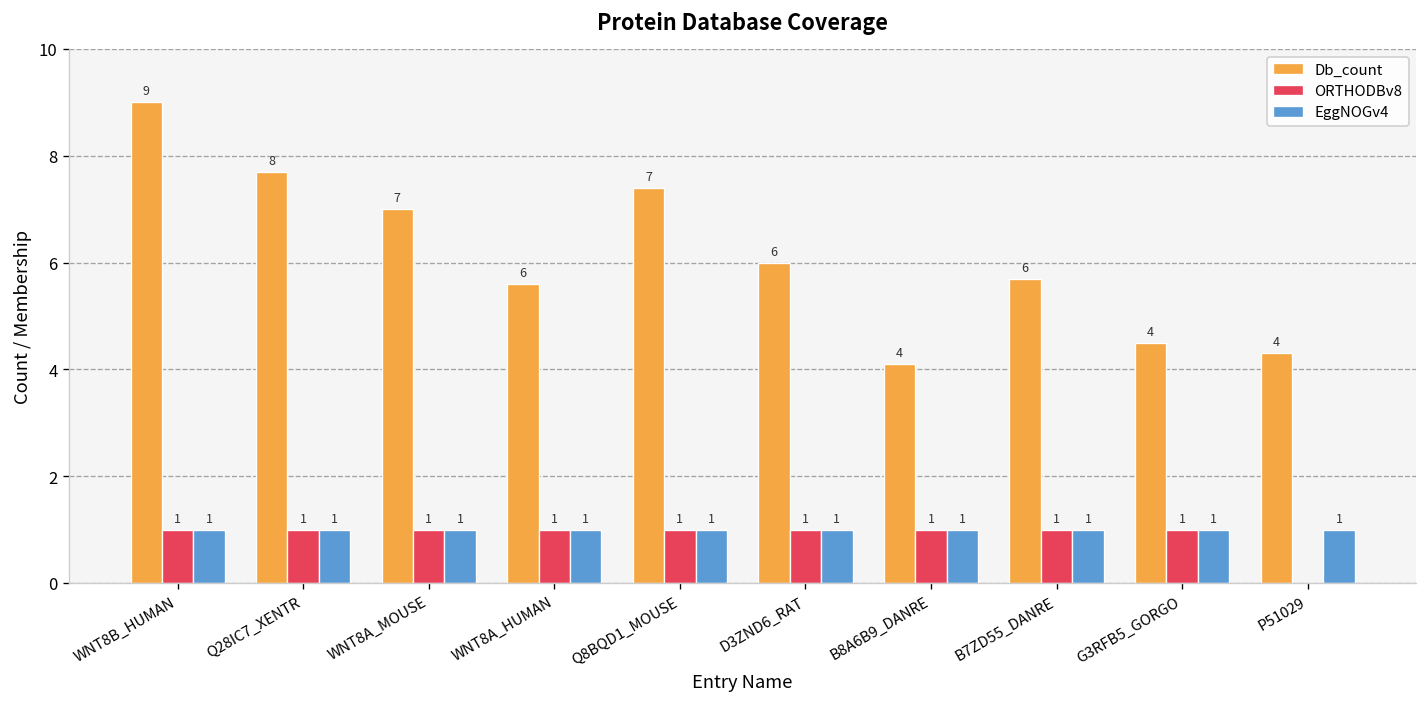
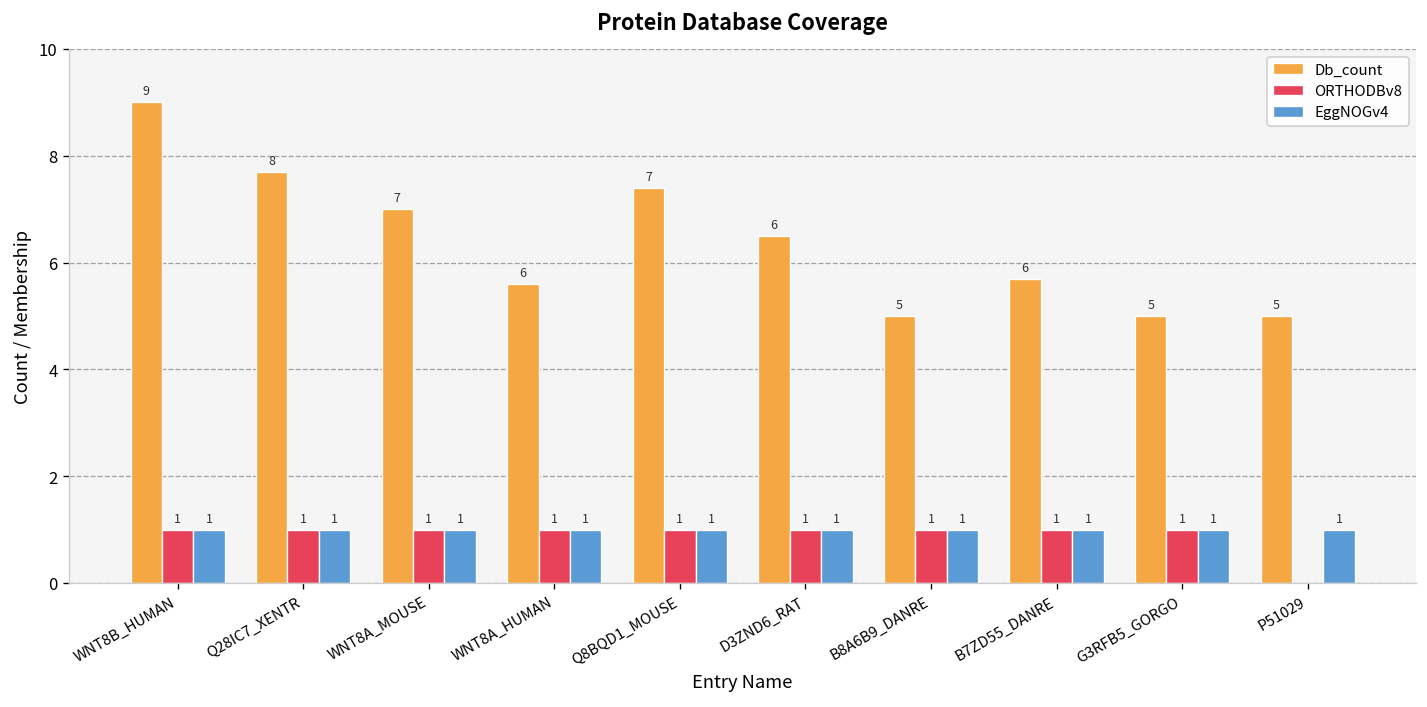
  {
    "Db_count": {
      "WNT8B_HUMAN": 9,
      "Q28IC7_XENTR": 8,
      "WNT8A_MOUSE": 7,
      "WNT8A_HUMAN": 6,
      "Q8BQD1_MOUSE": 7,
-     "D3ZND6_RAT": 6.0,
-     "B8A6B9_DANRE": 4,
+     "D3ZND6_RAT": 6.5,
+     "B8A6B9_DANRE": 5,
      "B7ZD55_DANRE": 6,
-     "G3RFB5_GORGO": 4,
-     "P51029": 4
+     "G3RFB5_GORGO": 5,
+     "P51029": 5
    },
    "ORTHODBv8": {
      "WNT8B_HUMAN": 1,
      "Q28IC7_XENTR": 1,
      "WNT8A_MOUSE": 1,
      "WNT8A_HUMAN": 1,
      "Q8BQD1_MOUSE": 1,
      "D3ZND6_RAT": 1,
      "B8A6B9_DANRE": 1,
      "B7ZD55_DANRE": 1,
      "G3RFB5_GORGO": 1
    },
    "EggNOGv4": {
      "WNT8B_HUMAN": 1,
      "Q28IC7_XENTR": 1,
      "WNT8A_MOUSE": 1,
      "WNT8A_HUMAN": 1,
      "Q8BQD1_MOUSE": 1,
      "D3ZND6_RAT": 1,
      "B8A6B9_DANRE": 1,
      "B7ZD55_DANRE": 1,
      "G3RFB5_GORGO": 1,
      "P51029": 1
    }
  }
